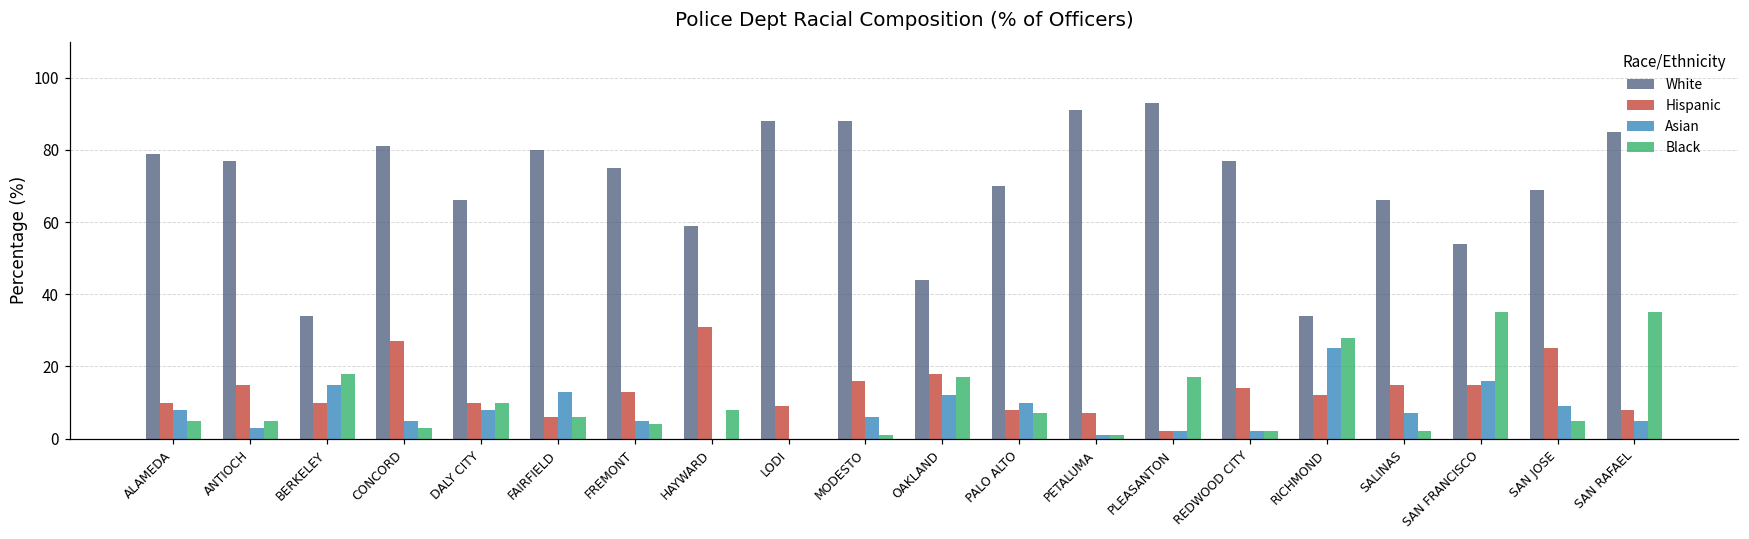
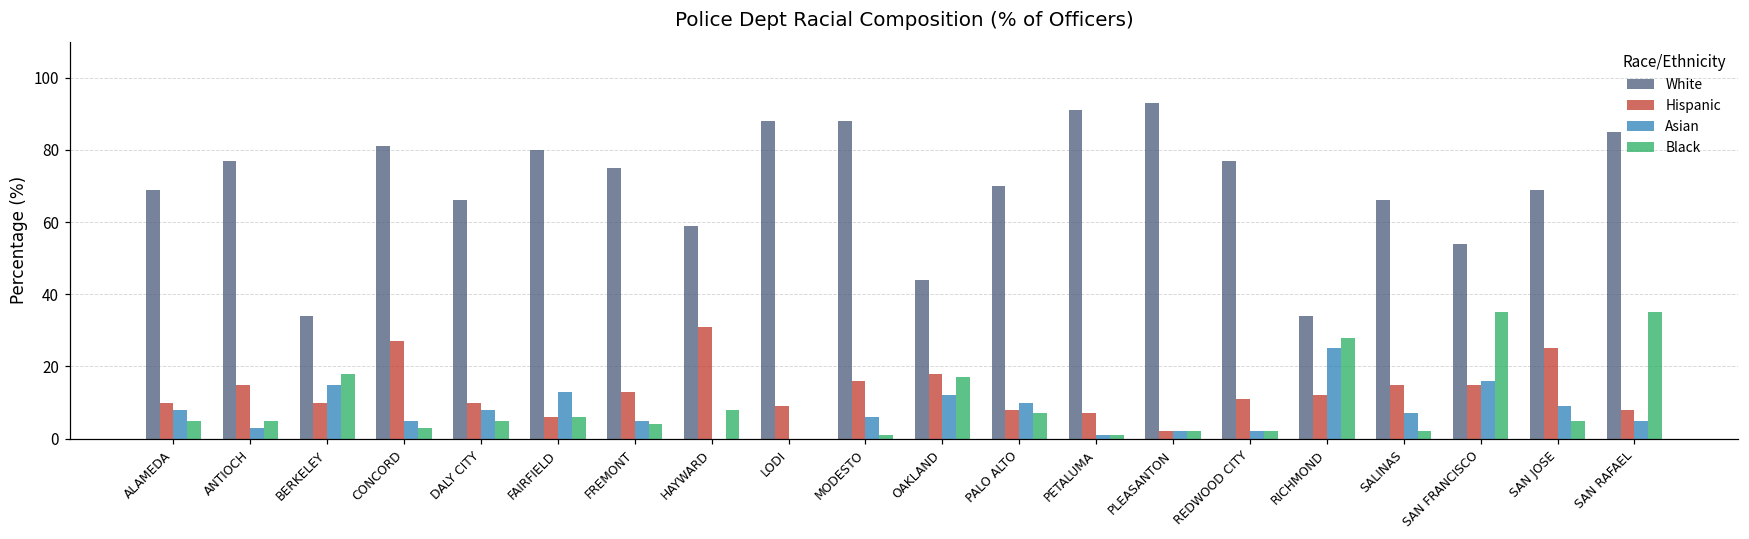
  {
    "White": {
-     "ALAMEDA": 79,
+     "ALAMEDA": 69,
      "ANTIOCH": 77,
      "BERKELEY": 34,
      "CONCORD": 81,
      "DALY CITY": 66,
      "FAIRFIELD": 80,
      "FREMONT": 75,
      "HAYWARD": 59,
      "LODI": 88,
      "MODESTO": 88,
      "OAKLAND": 44,
      "PALO ALTO": 70,
      "PETALUMA": 91,
      "PLEASANTON": 93,
      "REDWOOD CITY": 77,
      "RICHMOND": 34,
      "SALINAS": 66,
      "SAN FRANCISCO": 54,
      "SAN JOSE": 69,
      "SAN RAFAEL": 85
    },
    "Hispanic": {
      "ALAMEDA": 10,
      "ANTIOCH": 15,
      "BERKELEY": 10,
      "CONCORD": 27,
      "DALY CITY": 10,
      "FAIRFIELD": 6,
      "FREMONT": 13,
      "HAYWARD": 31,
      "LODI": 9,
      "MODESTO": 16,
      "OAKLAND": 18,
      "PALO ALTO": 8,
      "PETALUMA": 7,
      "PLEASANTON": 2,
-     "REDWOOD CITY": 14,
+     "REDWOOD CITY": 11,
      "RICHMOND": 12,
      "SALINAS": 15,
      "SAN FRANCISCO": 15,
      "SAN JOSE": 25,
      "SAN RAFAEL": 8
    },
    "Asian": {
      "ALAMEDA": 8,
      "ANTIOCH": 3,
      "BERKELEY": 15,
      "CONCORD": 5,
      "DALY CITY": 8,
      "FAIRFIELD": 13,
      "FREMONT": 5,
      "HAYWARD": 0,
      "LODI": 0,
      "MODESTO": 6,
      "OAKLAND": 12,
      "PALO ALTO": 10,
      "PETALUMA": 1,
      "PLEASANTON": 2,
      "REDWOOD CITY": 2,
      "RICHMOND": 25,
      "SALINAS": 7,
      "SAN FRANCISCO": 16,
      "SAN JOSE": 9,
      "SAN RAFAEL": 5
    },
    "Black": {
      "ALAMEDA": 5,
      "ANTIOCH": 5,
      "BERKELEY": 18,
      "CONCORD": 3,
-     "DALY CITY": 10,
+     "DALY CITY": 5,
      "FAIRFIELD": 6,
      "FREMONT": 4,
      "HAYWARD": 8,
      "LODI": 0,
      "MODESTO": 1,
      "OAKLAND": 17,
      "PALO ALTO": 7,
      "PETALUMA": 1,
-     "PLEASANTON": 17,
+     "PLEASANTON": 2,
      "REDWOOD CITY": 2,
      "RICHMOND": 28,
      "SALINAS": 2,
      "SAN FRANCISCO": 35,
      "SAN JOSE": 5,
      "SAN RAFAEL": 35
    }
  }
